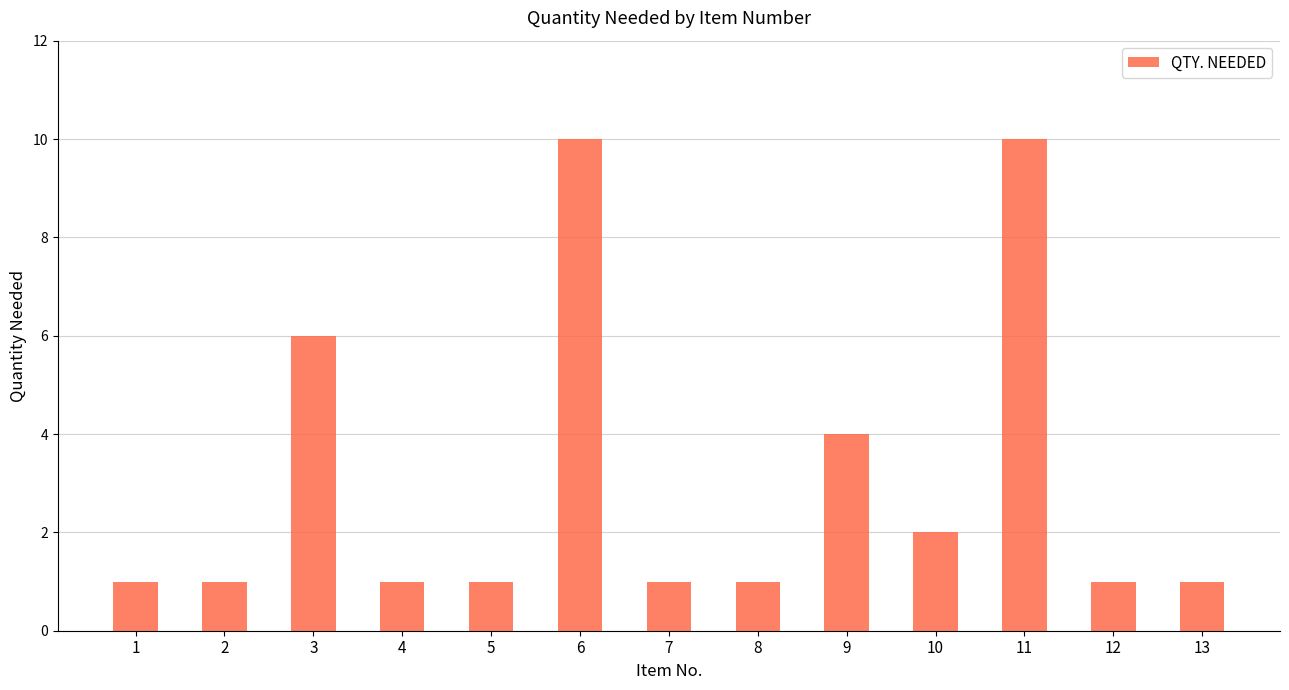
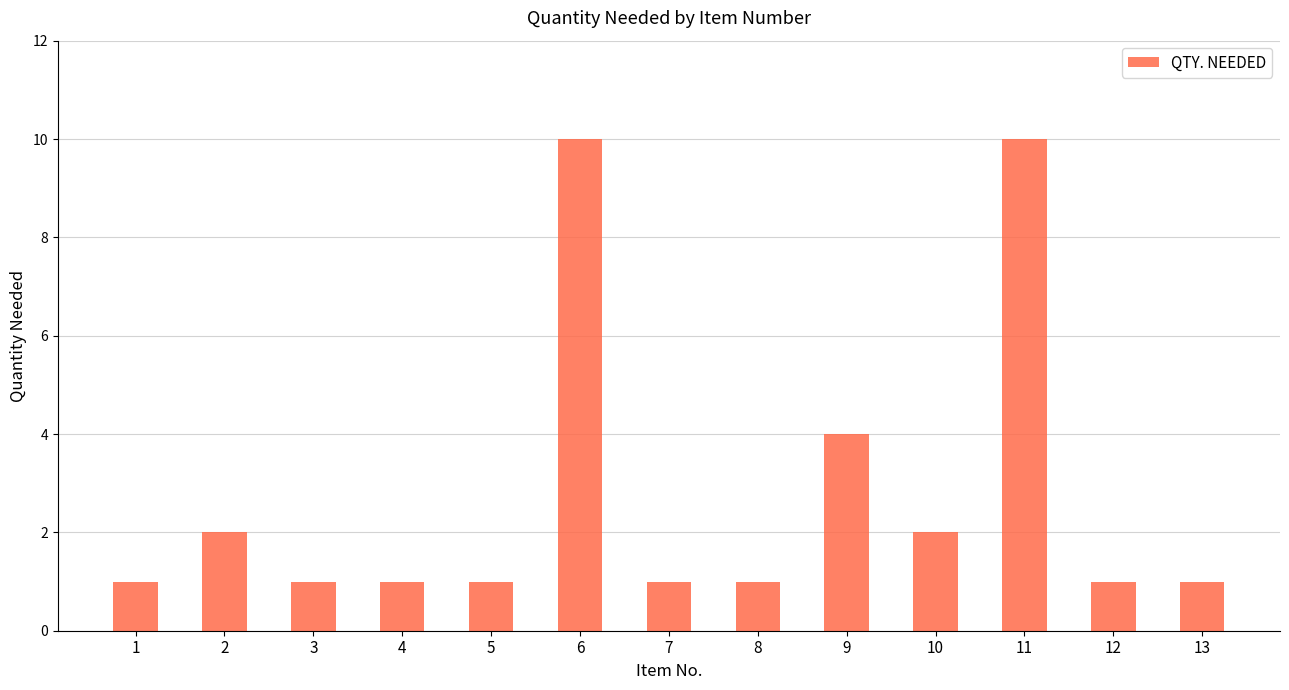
  {
    "1": 1,
-   "2": 1,
-   "3": 6,
+   "2": 2,
+   "3": 1,
    "4": 1,
    "5": 1,
    "6": 10,
    "7": 1,
    "8": 1,
    "9": 4,
    "10": 2,
    "11": 10,
    "12": 1,
    "13": 1
  }
